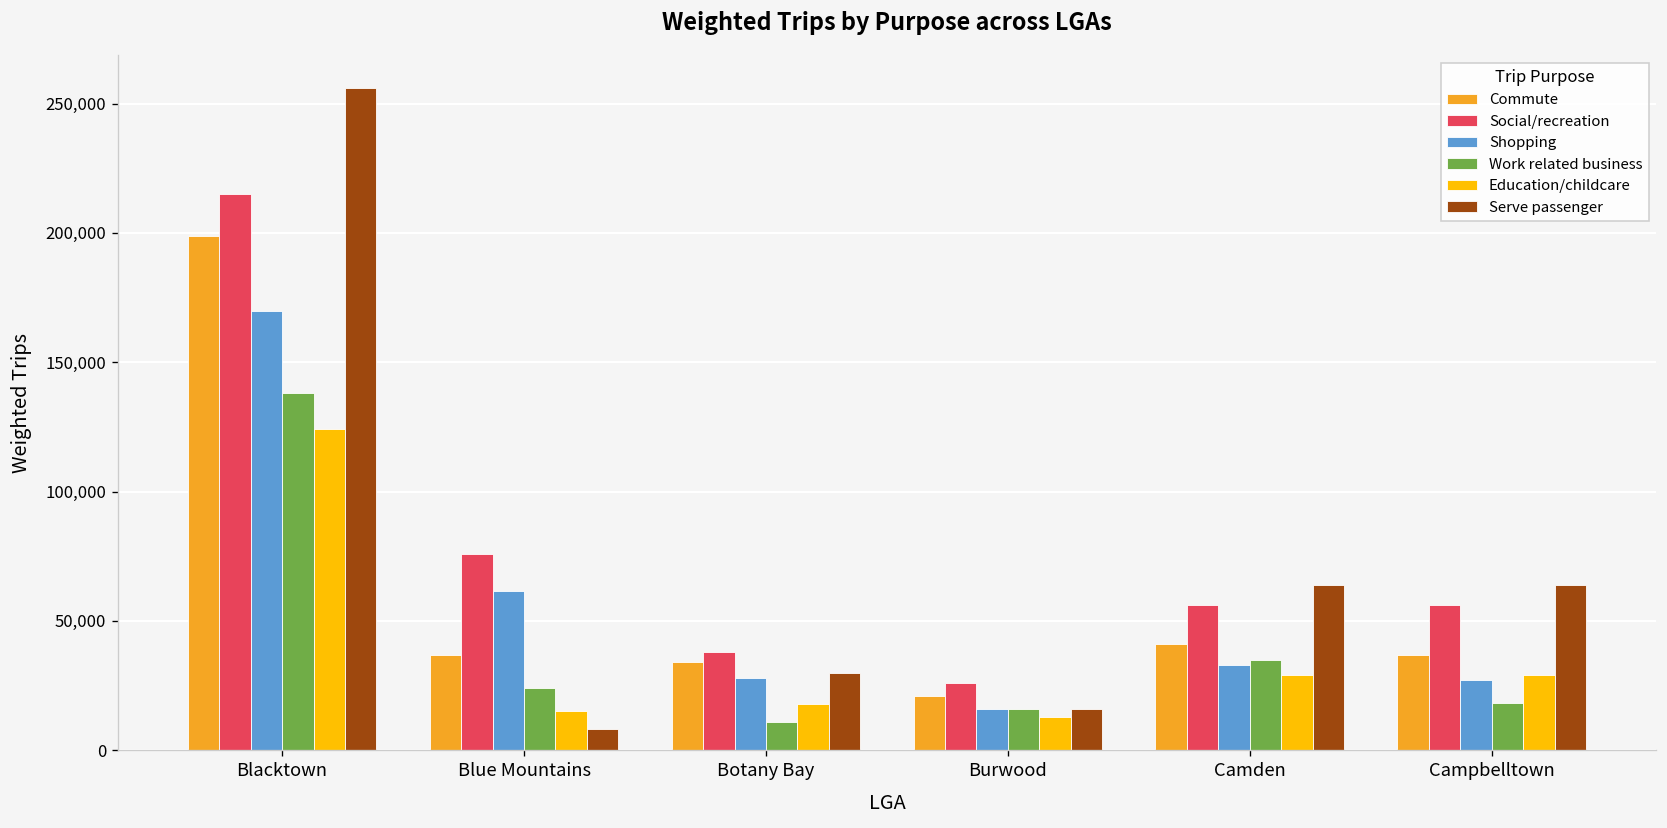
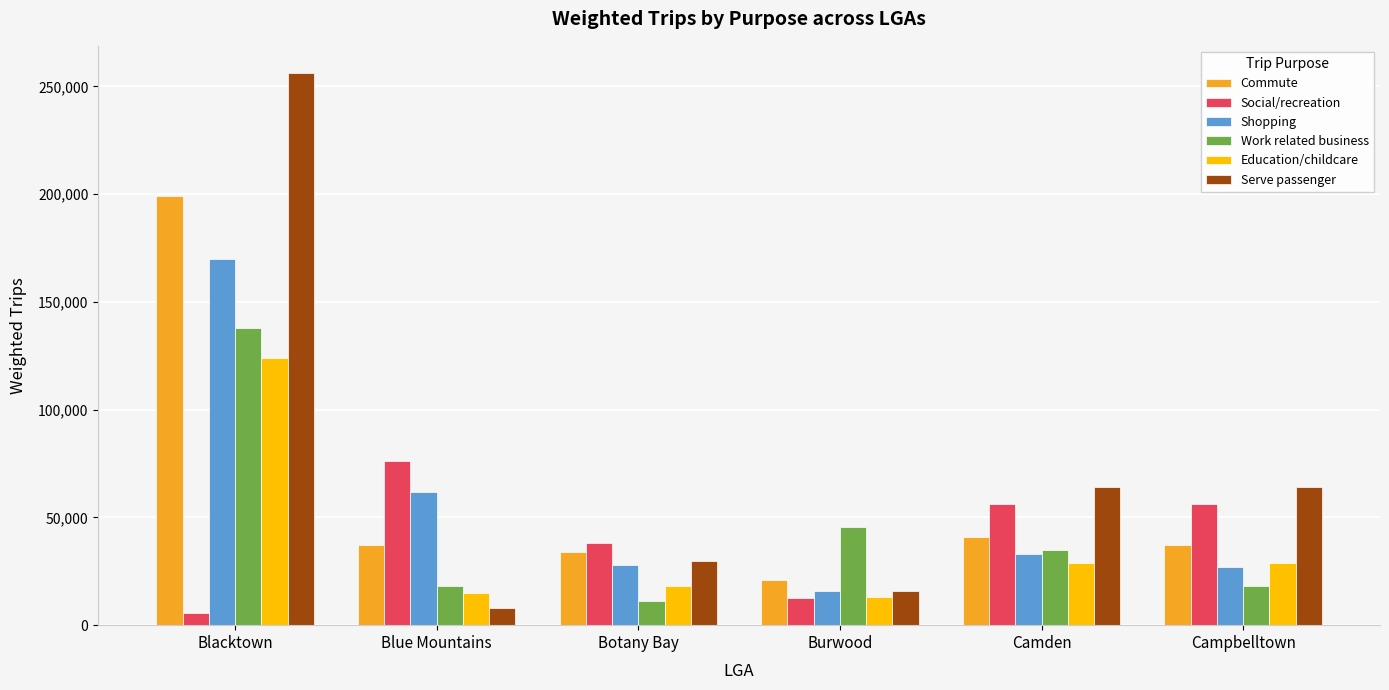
  {
    "Social/recreation": {
-     "Blacktown": "215,000",
+     "Blacktown": "6,000",
      "Blue Mountains": "76,000",
      "Botany Bay": "38,000",
-     "Burwood": "26,000",
+     "Burwood": "13,000",
      "Camden": "56,000",
      "Campbelltown": "56,000"
    },
    "Shopping": {
      "Blacktown": "170,000",
      "Blue Mountains": "62,000",
      "Botany Bay": "28,000",
      "Burwood": "16,000",
      "Camden": "33,000",
      "Campbelltown": "27,000"
    },
    "Work related business": {
      "Blacktown": "138,000",
-     "Blue Mountains": "24,000",
+     "Blue Mountains": "18,000",
      "Botany Bay": "11,000",
-     "Burwood": "16,000",
+     "Burwood": "45,000",
      "Camden": "35,000",
      "Campbelltown": "18,000"
    },
    "Serve passenger": {
      "Blacktown": "256,000",
      "Blue Mountains": "8,000",
      "Botany Bay": "30,000",
      "Burwood": "16,000",
      "Camden": "64,000",
      "Campbelltown": "64,000"
    }
  }
